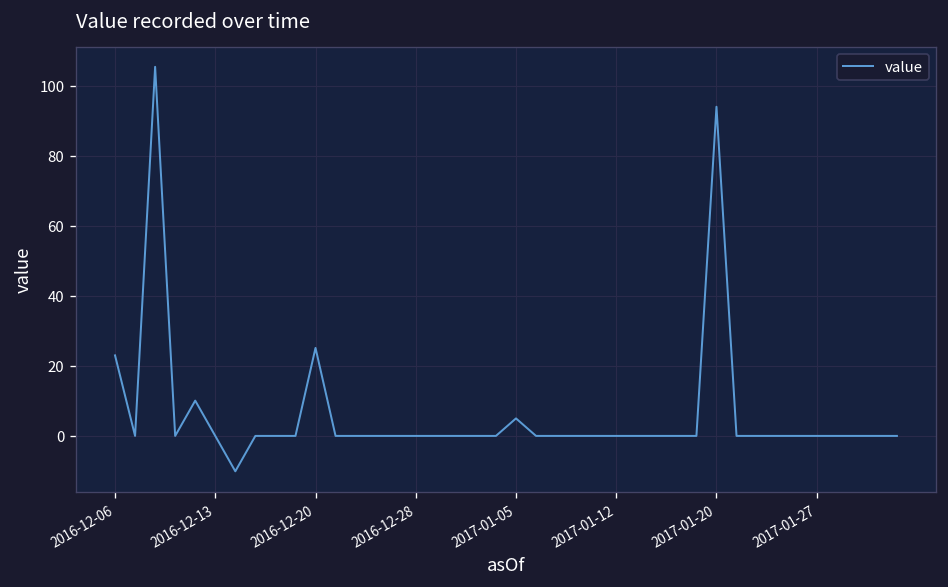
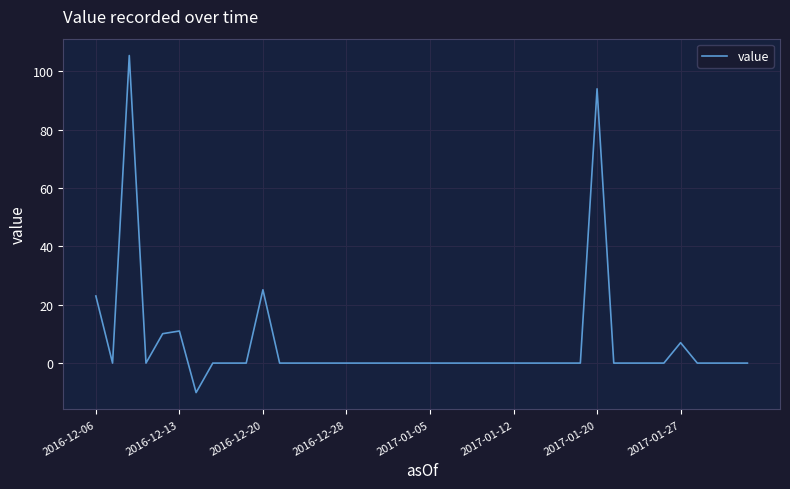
  {
    "2016-12-06": 23,
-   "2016-12-13": 0,
+   "2016-12-13": 11,
    "2016-12-20": 25,
    "2016-12-28": 0,
-   "2017-01-05": 5,
+   "2017-01-05": 0,
    "2017-01-12": 0,
    "2017-01-20": 94,
-   "2017-01-27": 0
+   "2017-01-27": 7
  }
